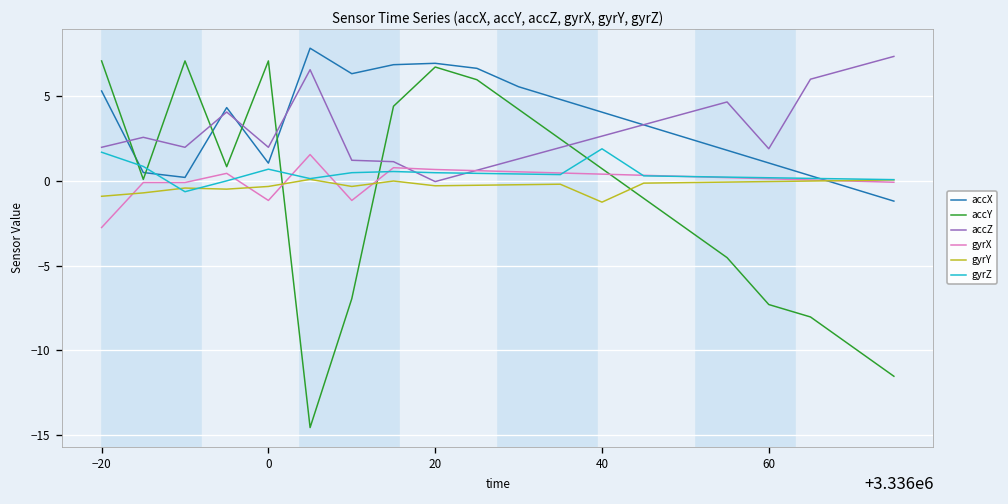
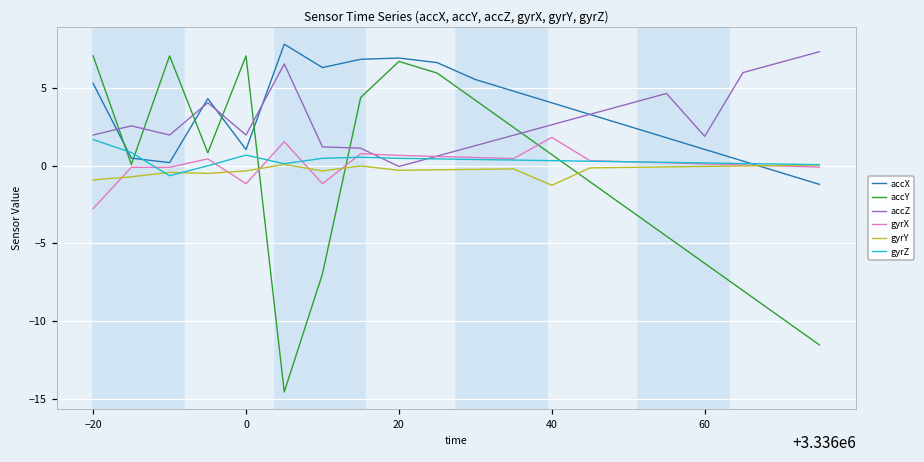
  {
    "accX": {
      "−20": 5.3,
      "0": 1.0,
      "20": 6.9,
      "40": 4.1,
      "60": 1.1
    },
    "accY": {
      "−20": 7.1,
      "0": 7.1,
      "20": 6.7,
      "40": 0.7,
-     "60": -7.3
+     "60": -6.3
    },
    "accZ": {
      "−20": 2.0,
      "0": 2.0,
      "20": 0.0,
      "40": 2.6,
      "60": 1.9
    },
    "gyrX": {
      "−20": -2.8,
      "0": -1.2,
      "20": 0.7,
-     "40": 0.4
+     "40": 1.8
    },
    "gyrY": {
      "−20": -0.9,
      "0": -0.3,
      "20": -0.3,
      "40": -1.3
    },
    "gyrZ": {
      "−20": 1.7,
      "0": 0.7,
      "20": 0.5,
-     "40": 1.9
+     "40": 0.3
    }
  }
